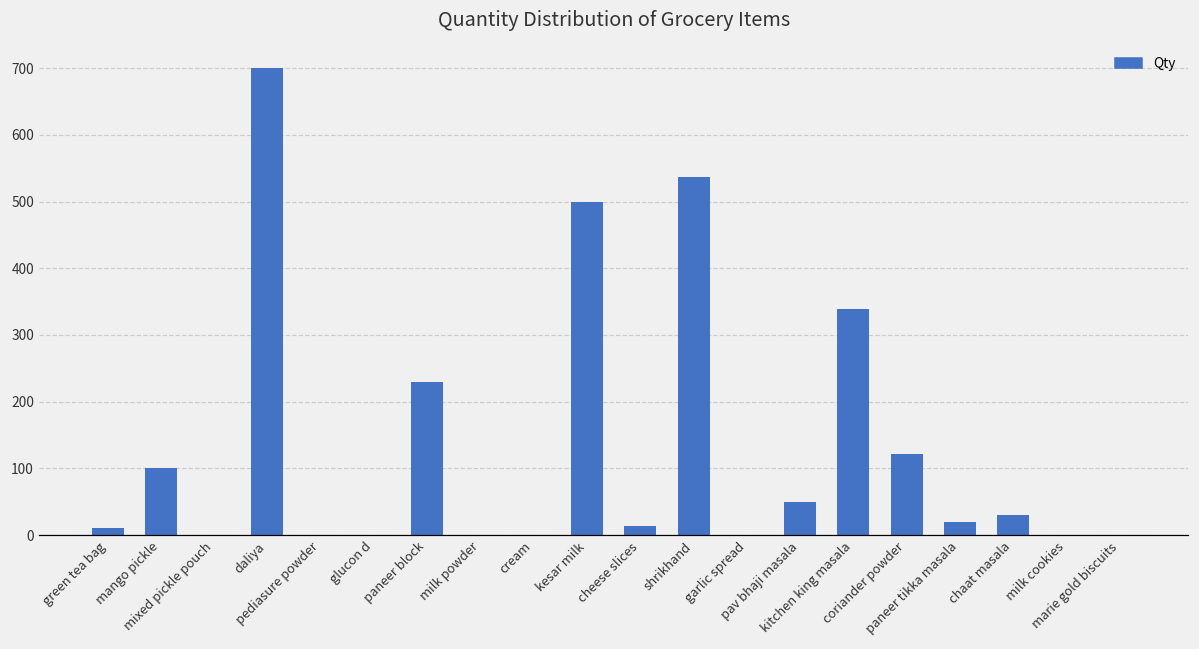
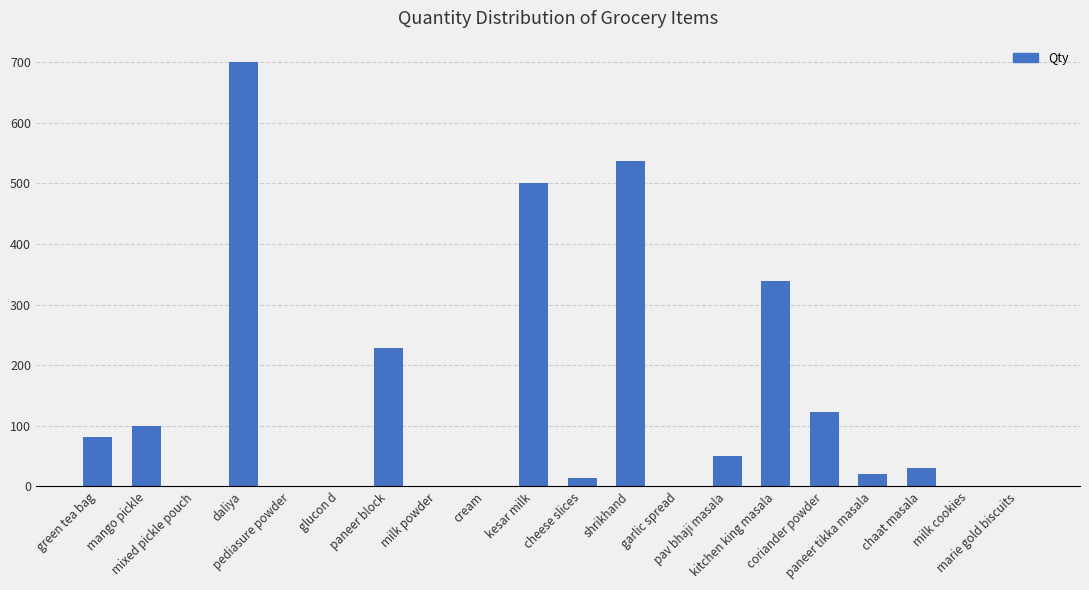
  {
-   "green tea bag": 10,
+   "green tea bag": 80,
    "mango pickle": 100,
    "mixed pickle pouch": 0,
    "daliya": 700,
    "pediasure powder": 0,
    "glucon d": 0,
    "paneer block": 230,
    "milk powder": 0,
    "cream": 0,
    "kesar milk": 500,
    "cheese slices": 10,
    "shrikhand": 540,
    "garlic spread": 0,
    "pav bhaji masala": 50,
    "kitchen king masala": 340,
    "coriander powder": 120,
    "paneer tikka masala": 20,
    "chaat masala": 30,
    "milk cookies": 0,
    "marie gold biscuits": 0
  }
